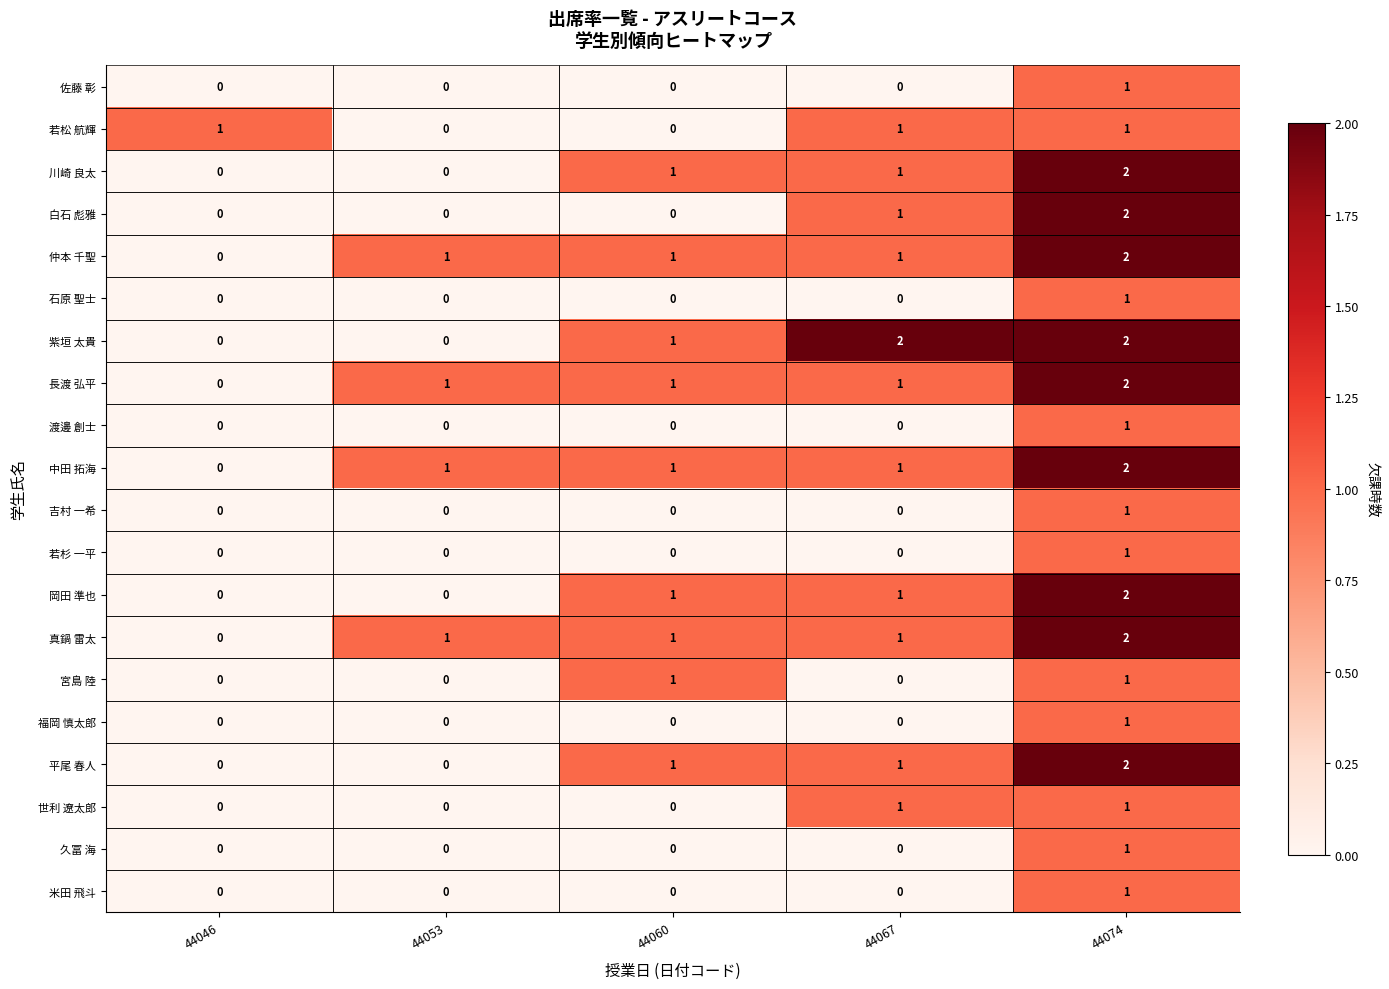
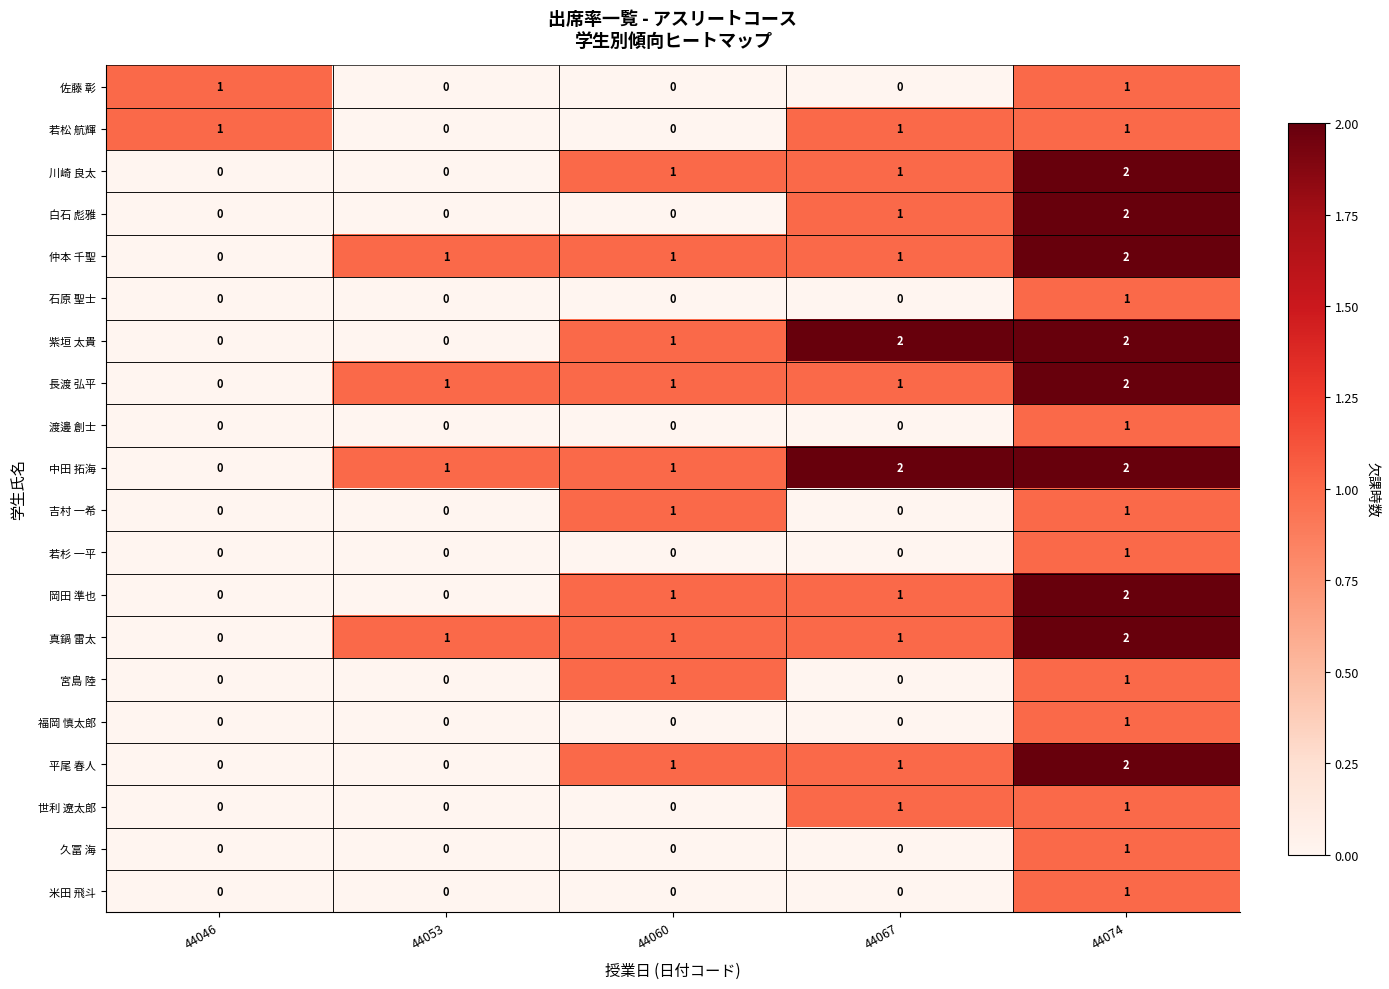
  {
    "佐藤 彰": {
-     "44046": 0,
+     "44046": 1,
      "44053": 0,
      "44060": 0,
      "44067": 0,
      "44074": 1
    },
    "若松 航輝": {
      "44046": 1,
      "44053": 0,
      "44060": 0,
      "44067": 1,
      "44074": 1
    },
    "川崎 良太": {
      "44046": 0,
      "44053": 0,
      "44060": 1,
      "44067": 1,
      "44074": 2
    },
    "白石 彪雅": {
      "44046": 0,
      "44053": 0,
      "44060": 0,
      "44067": 1,
      "44074": 2
    },
    "仲本 千聖": {
      "44046": 0,
      "44053": 1,
      "44060": 1,
      "44067": 1,
      "44074": 2
    },
    "石原 聖士": {
      "44046": 0,
      "44053": 0,
      "44060": 0,
      "44067": 0,
      "44074": 1
    },
    "紫垣 太貴": {
      "44046": 0,
      "44053": 0,
      "44060": 1,
      "44067": 2,
      "44074": 2
    },
    "長渡 弘平": {
      "44046": 0,
      "44053": 1,
      "44060": 1,
      "44067": 1,
      "44074": 2
    },
    "渡邊 創士": {
      "44046": 0,
      "44053": 0,
      "44060": 0,
      "44067": 0,
      "44074": 1
    },
    "中田 拓海": {
      "44046": 0,
      "44053": 1,
      "44060": 1,
-     "44067": 1,
+     "44067": 2,
      "44074": 2
    },
    "吉村 一希": {
      "44046": 0,
      "44053": 0,
-     "44060": 0,
+     "44060": 1,
      "44067": 0,
      "44074": 1
    },
    "若杉 一平": {
      "44046": 0,
      "44053": 0,
      "44060": 0,
      "44067": 0,
      "44074": 1
    },
    "岡田 準也": {
      "44046": 0,
      "44053": 0,
      "44060": 1,
      "44067": 1,
      "44074": 2
    },
    "真鍋 雷太": {
      "44046": 0,
      "44053": 1,
      "44060": 1,
      "44067": 1,
      "44074": 2
    },
    "宮島 陸": {
      "44046": 0,
      "44053": 0,
      "44060": 1,
      "44067": 0,
      "44074": 1
    },
    "福岡 慎太郎": {
      "44046": 0,
      "44053": 0,
      "44060": 0,
      "44067": 0,
      "44074": 1
    },
    "平尾 春人": {
      "44046": 0,
      "44053": 0,
      "44060": 1,
      "44067": 1,
      "44074": 2
    },
    "世利 遼太郎": {
      "44046": 0,
      "44053": 0,
      "44060": 0,
      "44067": 1,
      "44074": 1
    },
    "久冨 海": {
      "44046": 0,
      "44053": 0,
      "44060": 0,
      "44067": 0,
      "44074": 1
    },
    "米田 飛斗": {
      "44046": 0,
      "44053": 0,
      "44060": 0,
      "44067": 0,
      "44074": 1
    }
  }
